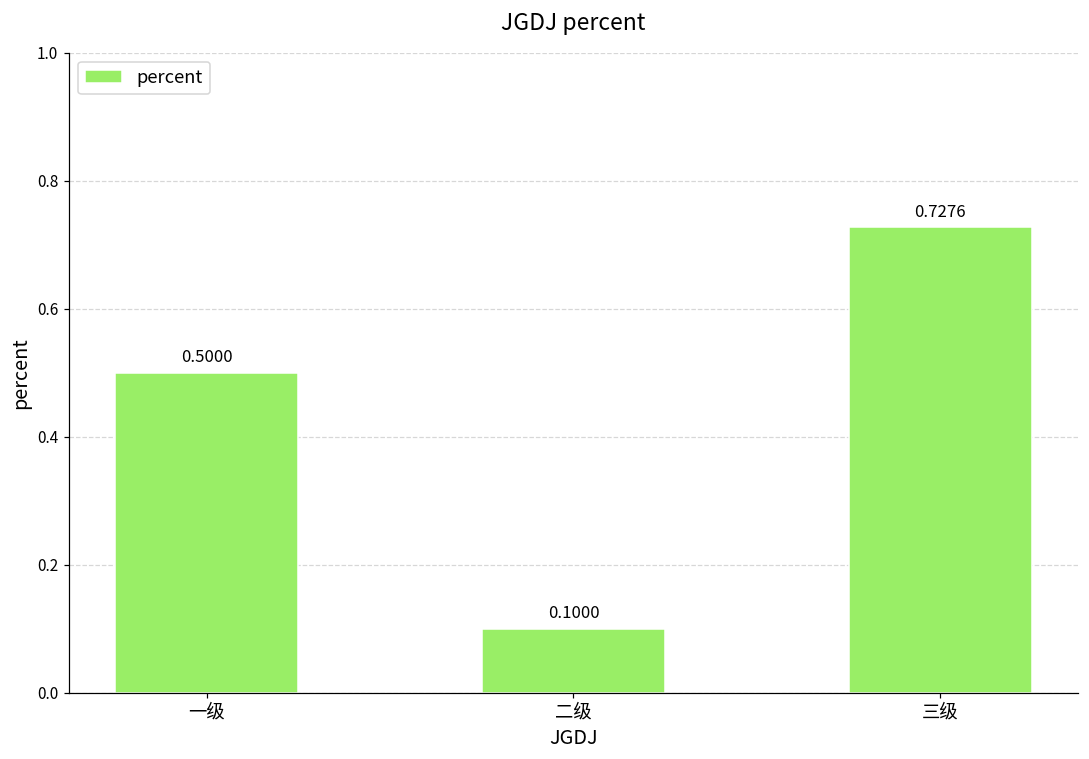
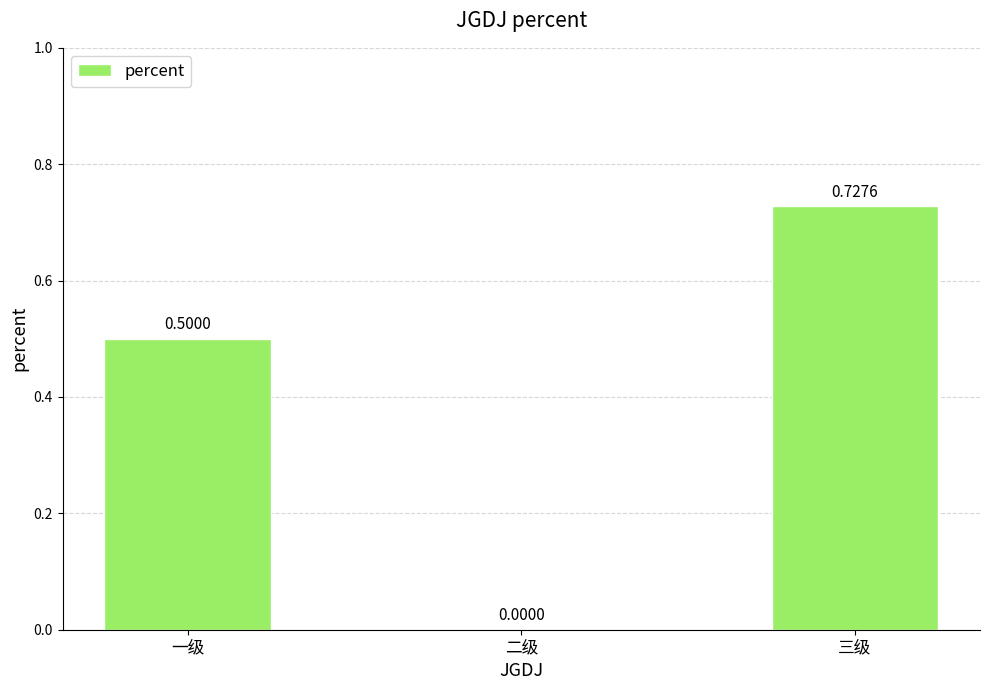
  {
    "一级": 0.5000,
-   "二级": 0.1000,
+   "二级": 0.0000,
    "三级": 0.7276
  }
